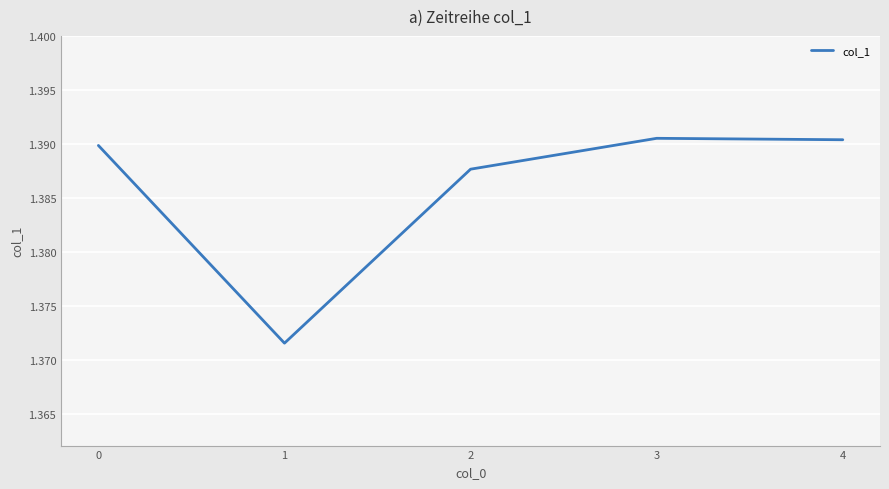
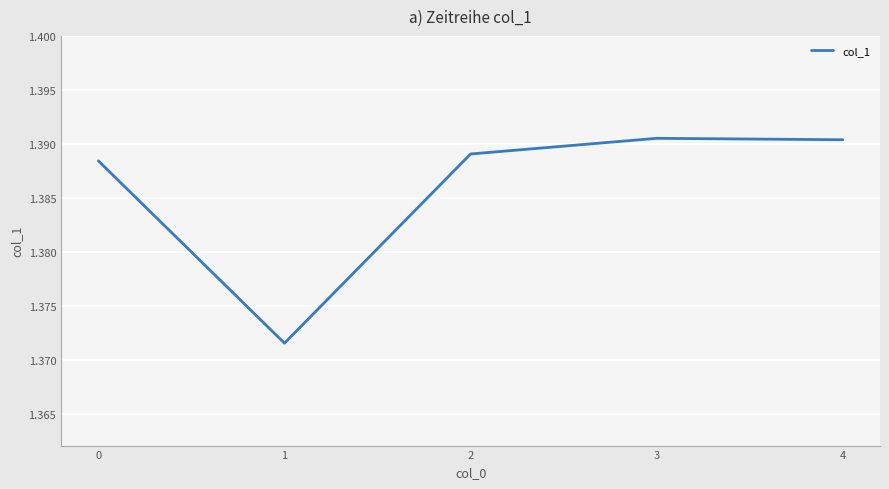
  {
-   "0": 1.3899,
+   "0": 1.3884,
    "1": 1.3716,
-   "2": 1.3877,
+   "2": 1.3891,
    "3": 1.3905,
    "4": 1.3904
  }
